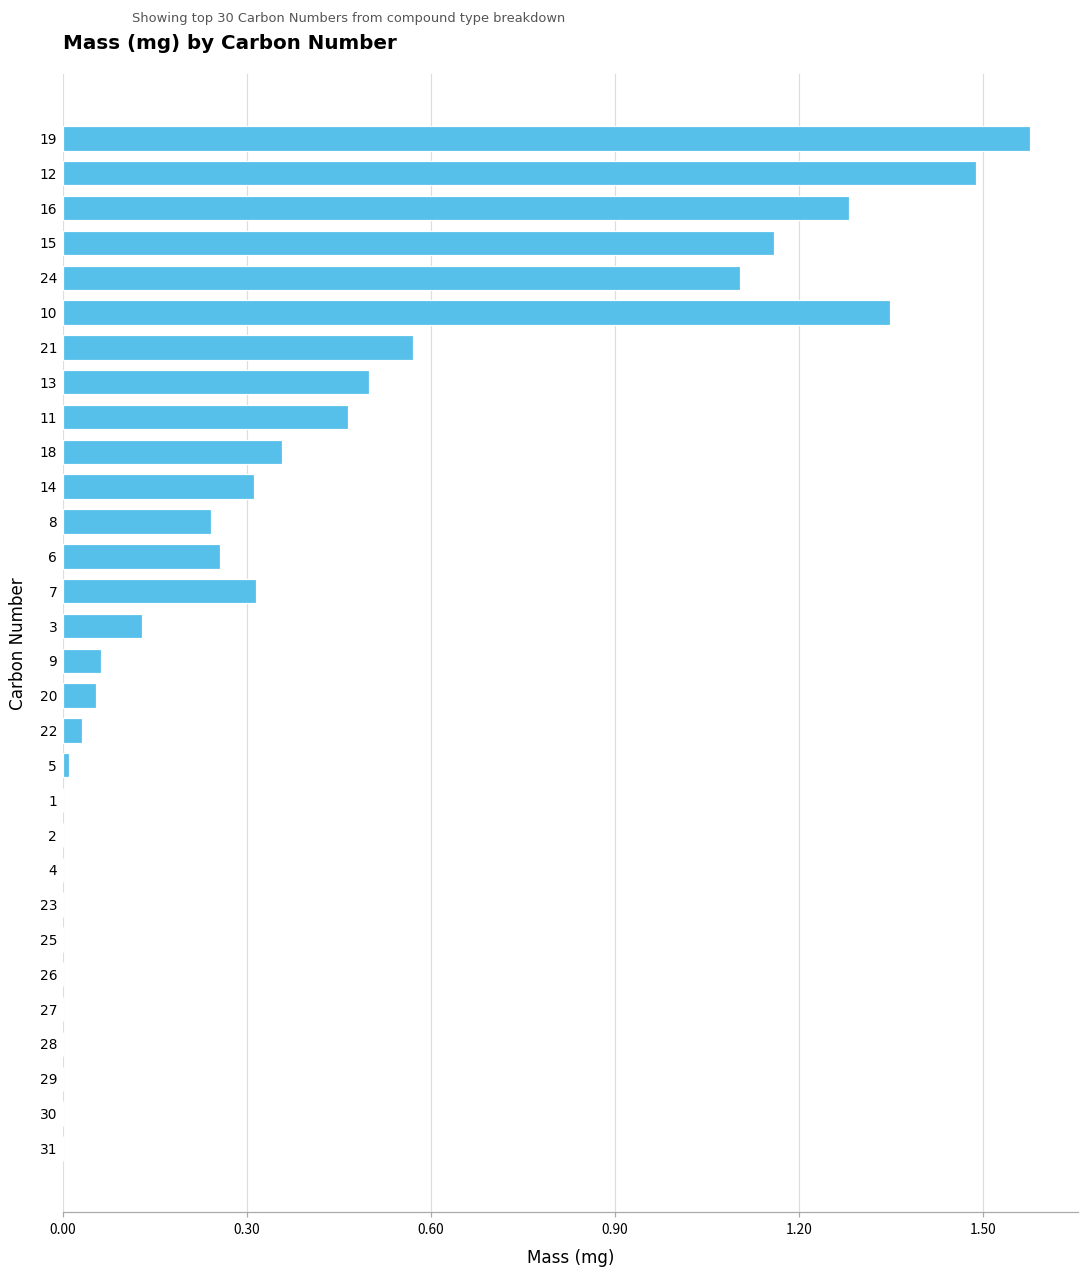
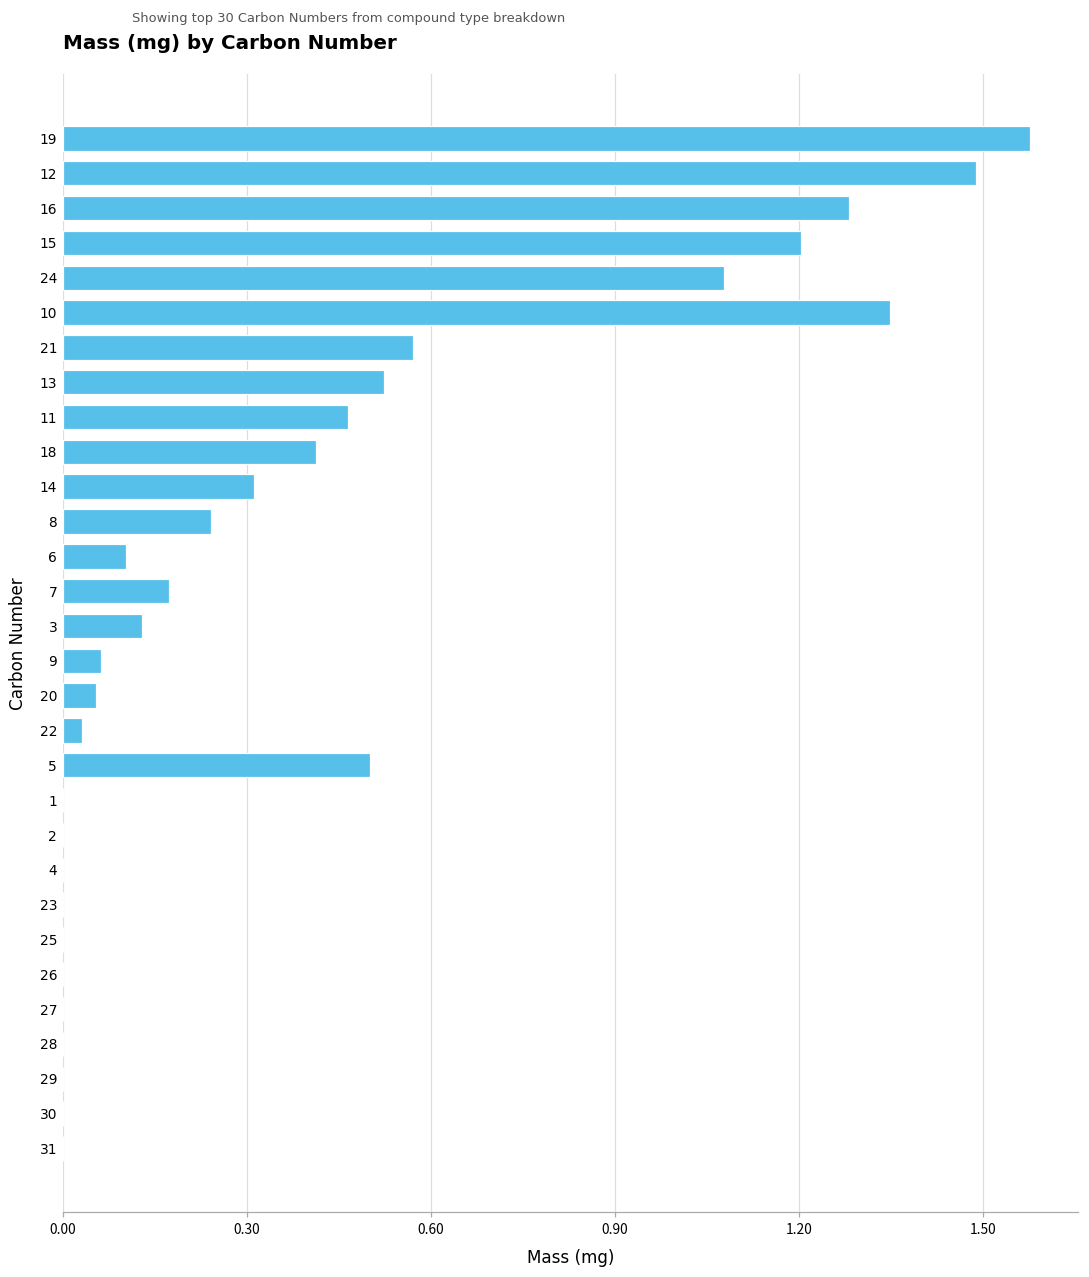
  {
    "19": 1.58,
    "12": 1.49,
    "16": 1.28,
-   "15": 1.16,
-   "24": 1.10,
+   "15": 1.20,
+   "24": 1.08,
    "10": 1.35,
    "21": 0.57,
-   "13": 0.50,
+   "13": 0.52,
    "11": 0.47,
-   "18": 0.36,
+   "18": 0.41,
    "14": 0.31,
    "8": 0.24,
-   "6": 0.26,
-   "7": 0.32,
+   "6": 0.10,
+   "7": 0.17,
    "3": 0.13,
    "9": 0.06,
    "20": 0.05,
    "22": 0.03,
-   "5": 0.01,
+   "5": 0.50,
    "1": 0.00,
    "2": 0.00,
    "4": 0.00,
    "23": 0.00,
    "25": 0.00,
    "26": 0.00,
    "27": 0.00,
    "28": 0.00,
    "29": 0.00,
    "30": 0.00,
    "31": 0.00
  }
